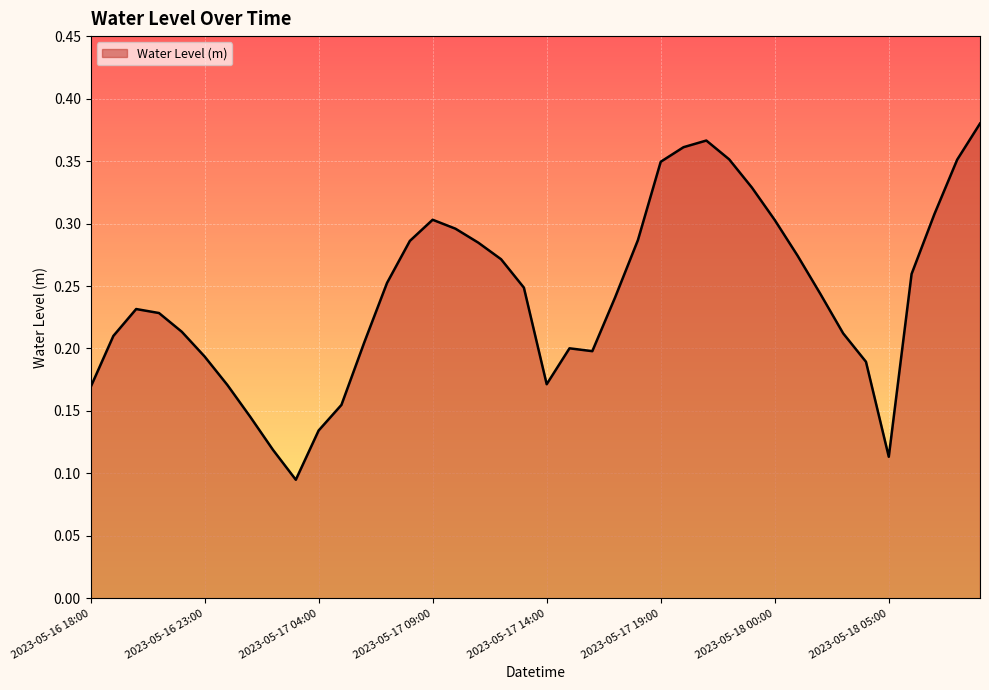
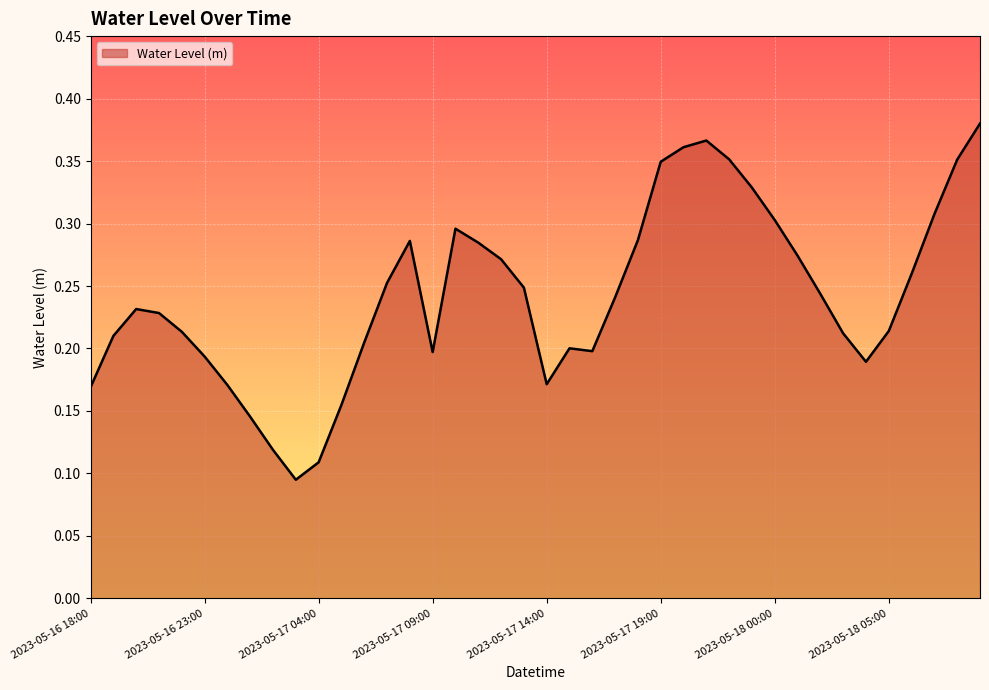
  {
    "2023-05-16 18:00": 0.169,
    "2023-05-16 23:00": 0.194,
-   "2023-05-17 04:00": 0.134,
-   "2023-05-17 09:00": 0.303,
+   "2023-05-17 04:00": 0.109,
+   "2023-05-17 09:00": 0.197,
    "2023-05-17 14:00": 0.171,
    "2023-05-17 19:00": 0.349,
    "2023-05-18 00:00": 0.303,
-   "2023-05-18 05:00": 0.113
+   "2023-05-18 05:00": 0.214
  }
